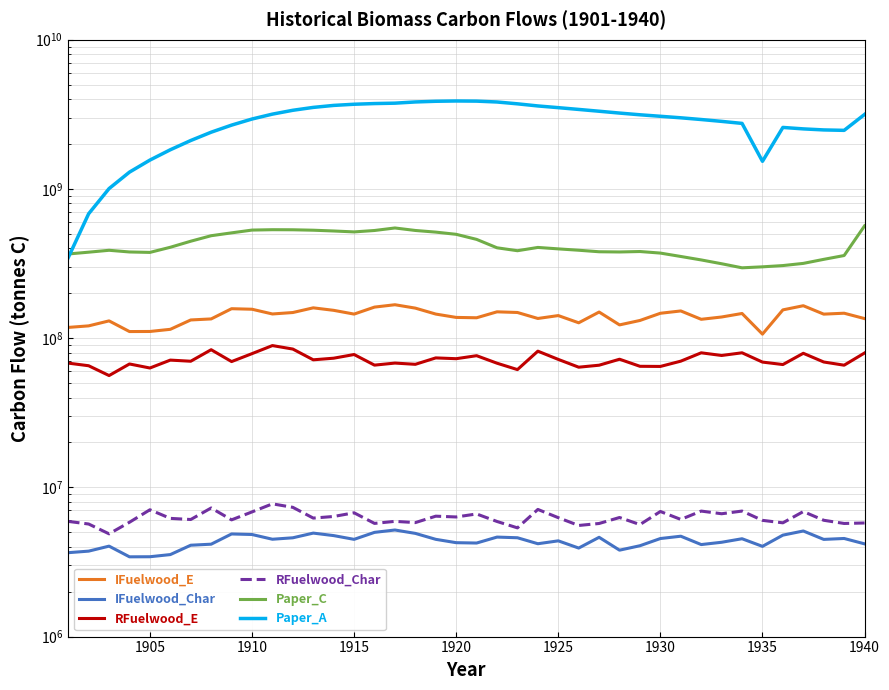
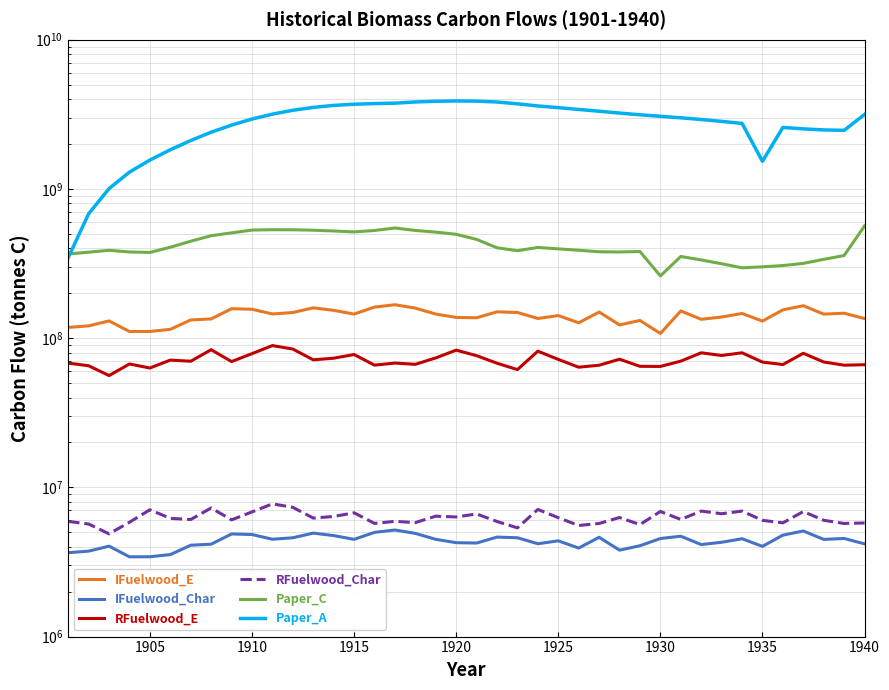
  {
    "IFuelwood_E": {
      "1905": 110000000,
      "1910": 160000000,
      "1915": 140000000,
      "1920": 140000000,
      "1925": 140000000,
-     "1930": 150000000,
-     "1935": 110000000,
+     "1930": 110000000,
+     "1935": 130000000,
      "1940": 140000000
    },
    "IFuelwood_Char": {
      "1905": 3400000,
      "1910": 4800000,
      "1915": 4500000,
      "1920": 4300000,
      "1925": 4400000,
      "1930": 4500000,
      "1935": 4000000,
      "1940": 4200000
    },
    "RFuelwood_E": {
      "1905": 63000000,
      "1910": 80000000,
      "1915": 80000000,
-     "1920": 70000000,
+     "1920": 80000000,
      "1925": 70000000,
      "1930": 65000000,
      "1935": 70000000,
-     "1940": 80000000
+     "1940": 70000000
    },
    "RFuelwood_Char": {
      "1905": 7000000,
      "1910": 7000000,
      "1915": 7000000,
      "1920": 6300000,
      "1925": 6300000,
      "1930": 7000000,
      "1935": 6000000,
      "1940": 5800000
    },
    "Paper_C": {
      "1905": 380000000,
      "1910": 530000000,
      "1915": 520000000,
      "1920": 500000000,
      "1925": 400000000,
-     "1930": 370000000,
+     "1930": 260000000,
      "1935": 300000000,
      "1940": 570000000
    },
    "Paper_A": {
      "1905": 1600000000,
      "1910": 2900000000,
      "1915": 3700000000,
      "1920": 3900000000,
      "1925": 3500000000,
      "1930": 3100000000,
      "1935": 1500000000,
      "1940": 3200000000
    }
  }
